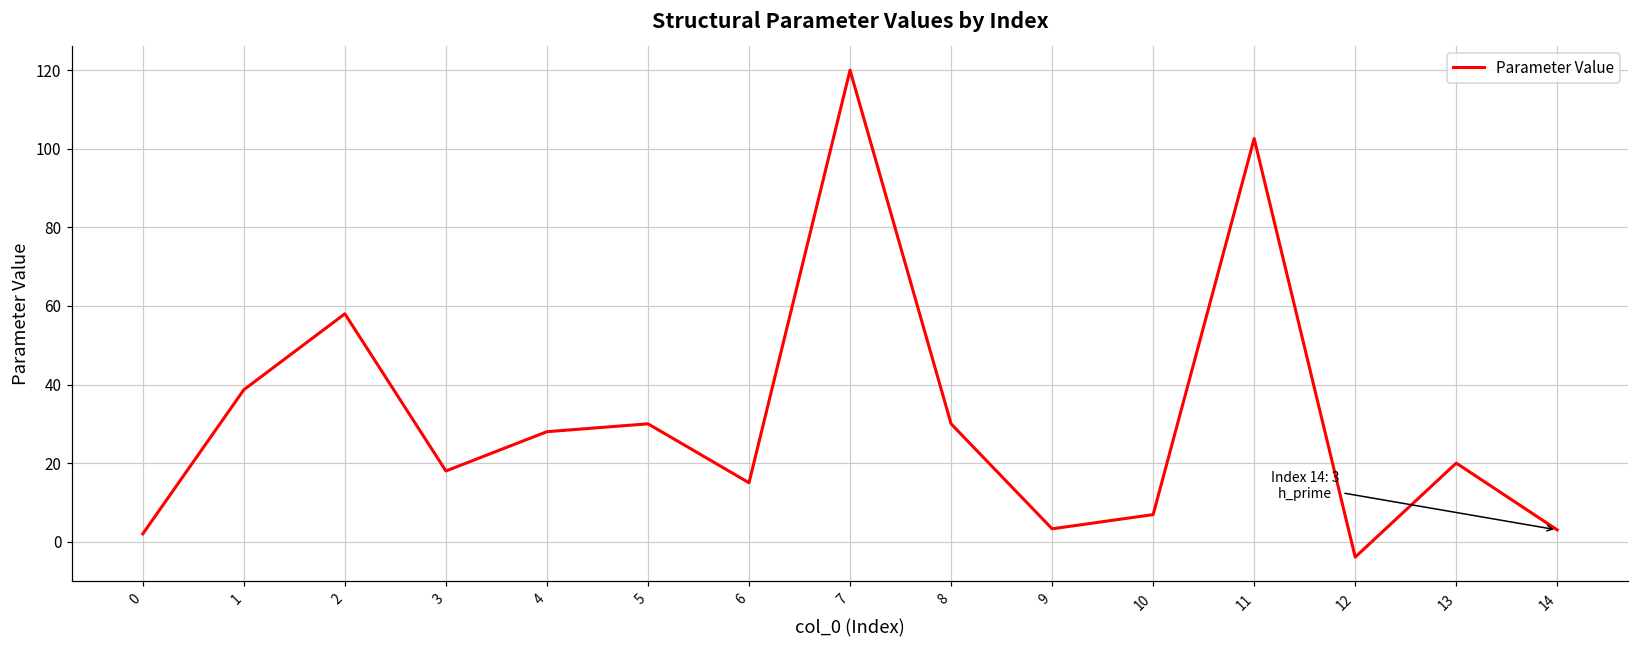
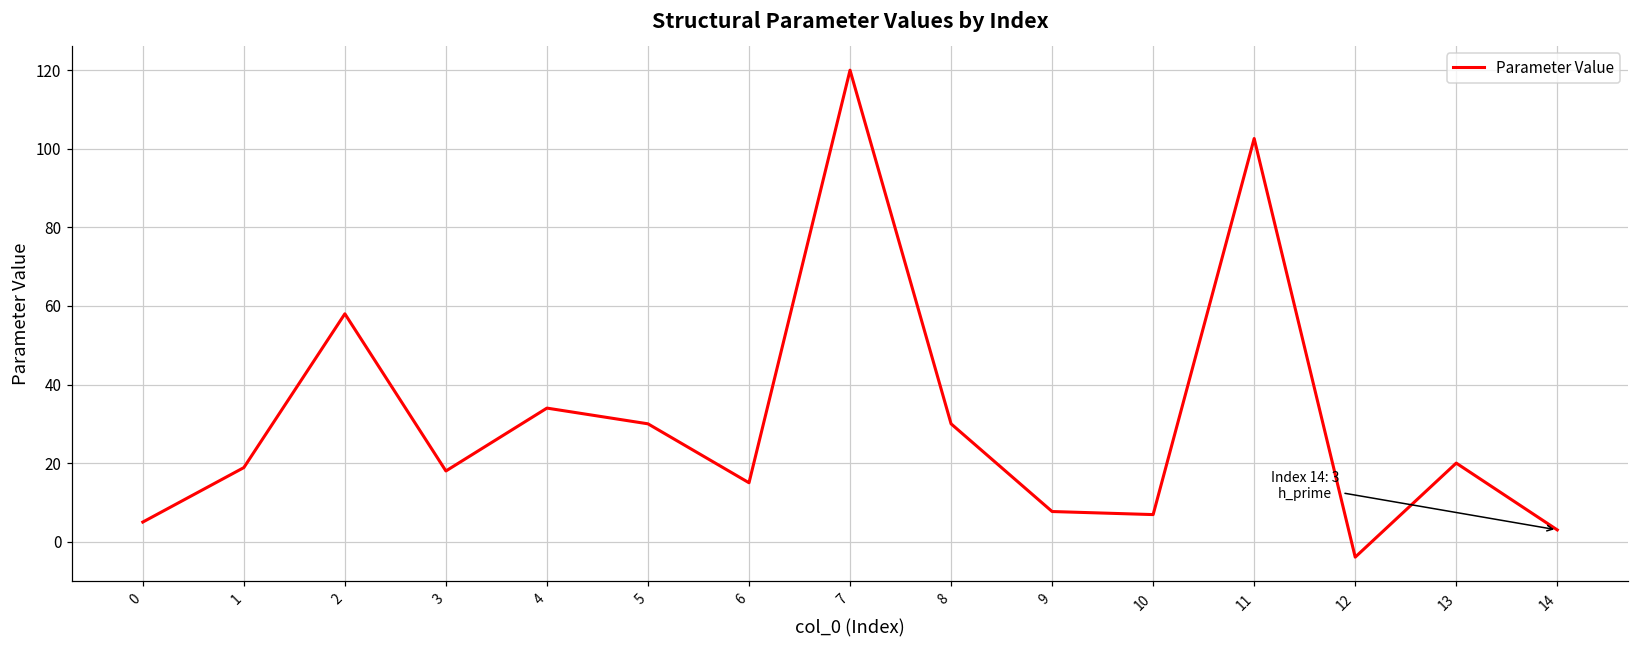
  {
-   "0": 2,
-   "1": 39,
+   "0": 5,
+   "1": 19,
    "2": 58,
    "3": 18,
-   "4": 28,
+   "4": 34,
    "5": 30,
    "6": 15,
    "7": 120,
    "8": 30,
-   "9": 3,
+   "9": 8,
    "10": 7,
    "11": 103,
    "12": -4,
    "13": 20
  }
